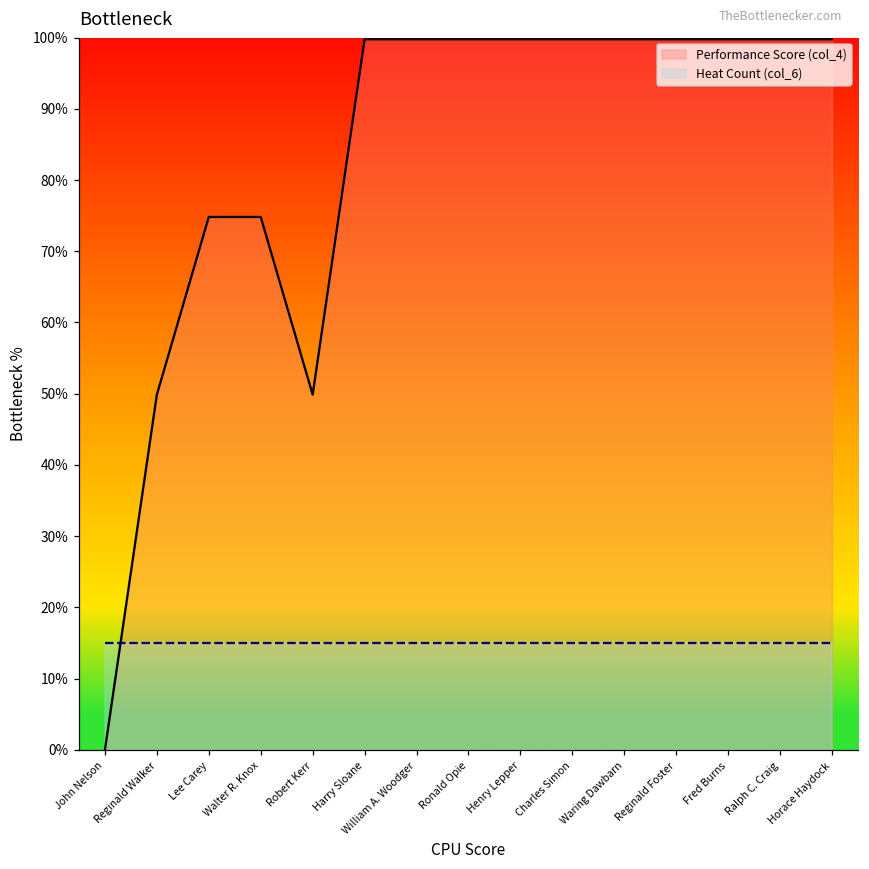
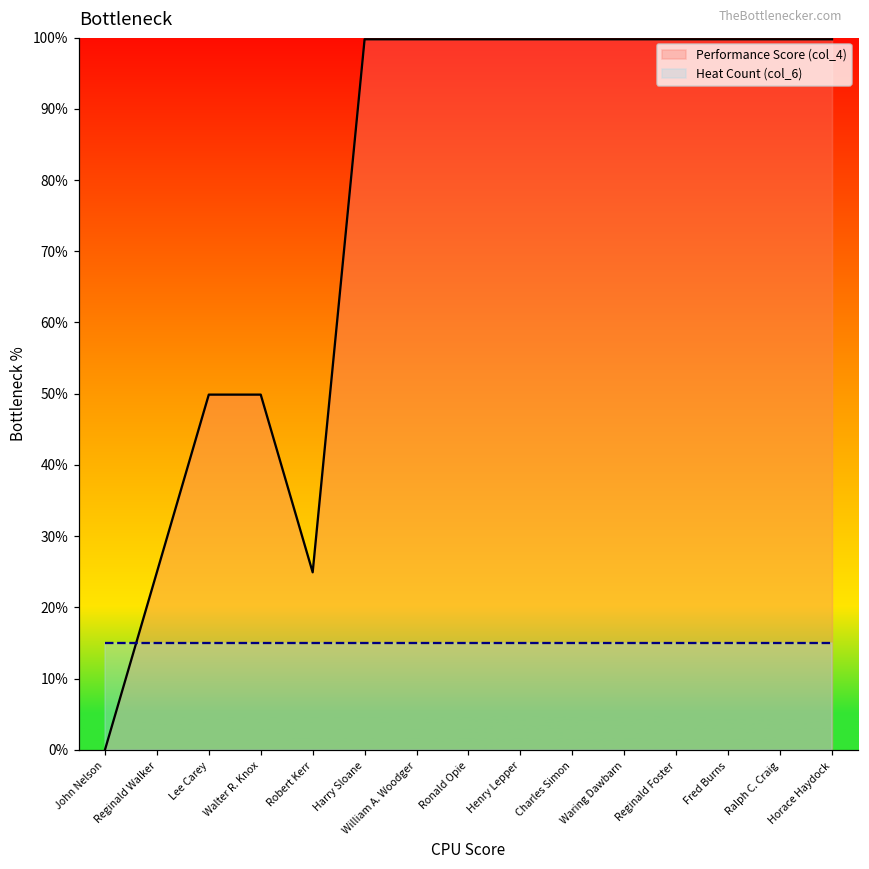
  {
    "Performance Score (col_4)": {
      "John Nelson": "0%",
-     "Reginald Walker": "50%",
-     "Lee Carey": "75%",
-     "Walter R. Knox": "75%",
-     "Robert Kerr": "50%",
+     "Reginald Walker": "25%",
+     "Lee Carey": "50%",
+     "Walter R. Knox": "50%",
+     "Robert Kerr": "25%",
      "Harry Sloane": "100%",
      "William A. Woodger": "100%",
      "Ronald Opie": "100%",
      "Henry Lepper": "100%",
      "Charles Simon": "100%",
      "Waring Dawbarn": "100%",
      "Reginald Foster": "100%",
      "Fred Burns": "100%",
      "Ralph C. Craig": "100%",
      "Horace Haydock": "100%"
    },
    "Heat Count (col_6)": {
      "John Nelson": "15%",
      "Reginald Walker": "15%",
      "Lee Carey": "15%",
      "Walter R. Knox": "15%",
      "Robert Kerr": "15%",
      "Harry Sloane": "15%",
      "William A. Woodger": "15%",
      "Ronald Opie": "15%",
      "Henry Lepper": "15%",
      "Charles Simon": "15%",
      "Waring Dawbarn": "15%",
      "Reginald Foster": "15%",
      "Fred Burns": "15%",
      "Ralph C. Craig": "15%",
      "Horace Haydock": "15%"
    }
  }
